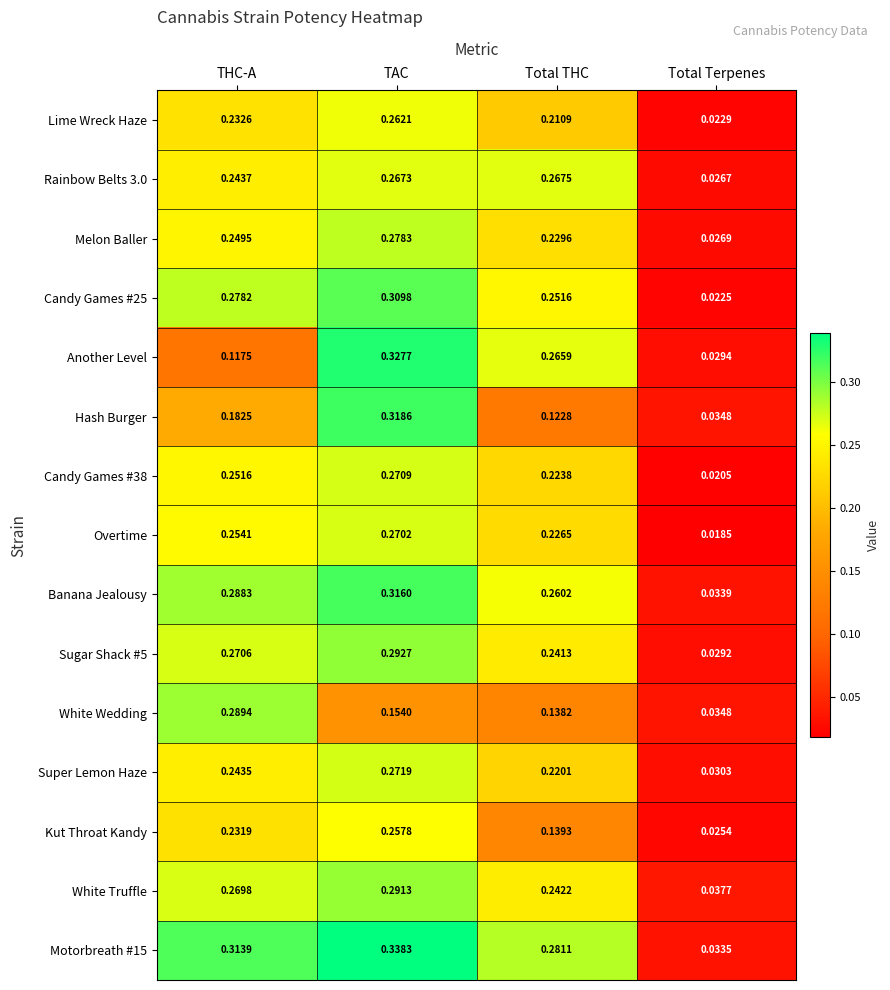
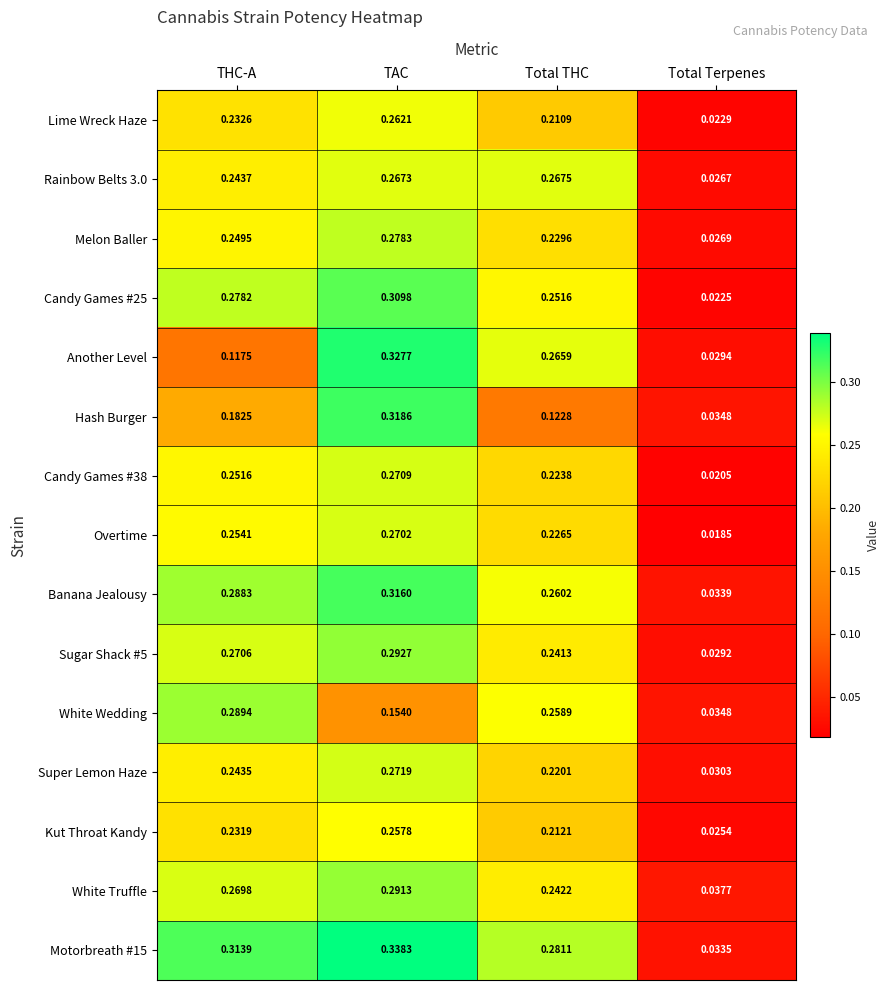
  {
    "Lime Wreck Haze": {
      "THC-A": 0.2326,
      "TAC": 0.2621,
      "Total THC": 0.2109,
      "Total Terpenes": 0.0229
    },
    "Rainbow Belts 3.0": {
      "THC-A": 0.2437,
      "TAC": 0.2673,
      "Total THC": 0.2675,
      "Total Terpenes": 0.0267
    },
    "Melon Baller": {
      "THC-A": 0.2495,
      "TAC": 0.2783,
      "Total THC": 0.2296,
      "Total Terpenes": 0.0269
    },
    "Candy Games #25": {
      "THC-A": 0.2782,
      "TAC": 0.3098,
      "Total THC": 0.2516,
      "Total Terpenes": 0.0225
    },
    "Another Level": {
      "THC-A": 0.1175,
      "TAC": 0.3277,
      "Total THC": 0.2659,
      "Total Terpenes": 0.0294
    },
    "Hash Burger": {
      "THC-A": 0.1825,
      "TAC": 0.3186,
      "Total THC": 0.1228,
      "Total Terpenes": 0.0348
    },
    "Candy Games #38": {
      "THC-A": 0.2516,
      "TAC": 0.2709,
      "Total THC": 0.2238,
      "Total Terpenes": 0.0205
    },
    "Overtime": {
      "THC-A": 0.2541,
      "TAC": 0.2702,
      "Total THC": 0.2265,
      "Total Terpenes": 0.0185
    },
    "Banana Jealousy": {
      "THC-A": 0.2883,
      "TAC": 0.3160,
      "Total THC": 0.2602,
      "Total Terpenes": 0.0339
    },
    "Sugar Shack #5": {
      "THC-A": 0.2706,
      "TAC": 0.2927,
      "Total THC": 0.2413,
      "Total Terpenes": 0.0292
    },
    "White Wedding": {
      "THC-A": 0.2894,
      "TAC": 0.1540,
-     "Total THC": 0.1382,
+     "Total THC": 0.2589,
      "Total Terpenes": 0.0348
    },
    "Super Lemon Haze": {
      "THC-A": 0.2435,
      "TAC": 0.2719,
      "Total THC": 0.2201,
      "Total Terpenes": 0.0303
    },
    "Kut Throat Kandy": {
      "THC-A": 0.2319,
      "TAC": 0.2578,
-     "Total THC": 0.1393,
+     "Total THC": 0.2121,
      "Total Terpenes": 0.0254
    },
    "White Truffle": {
      "THC-A": 0.2698,
      "TAC": 0.2913,
      "Total THC": 0.2422,
      "Total Terpenes": 0.0377
    },
    "Motorbreath #15": {
      "THC-A": 0.3139,
      "TAC": 0.3383,
      "Total THC": 0.2811,
      "Total Terpenes": 0.0335
    }
  }
